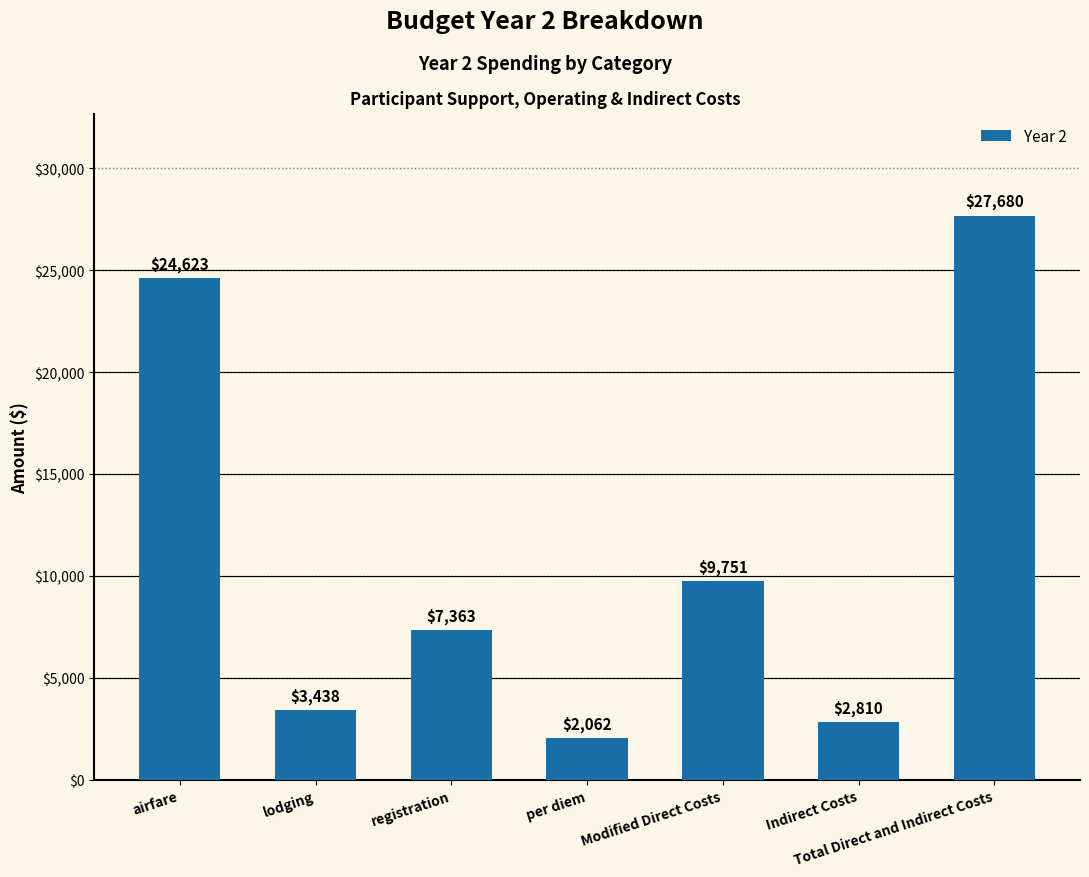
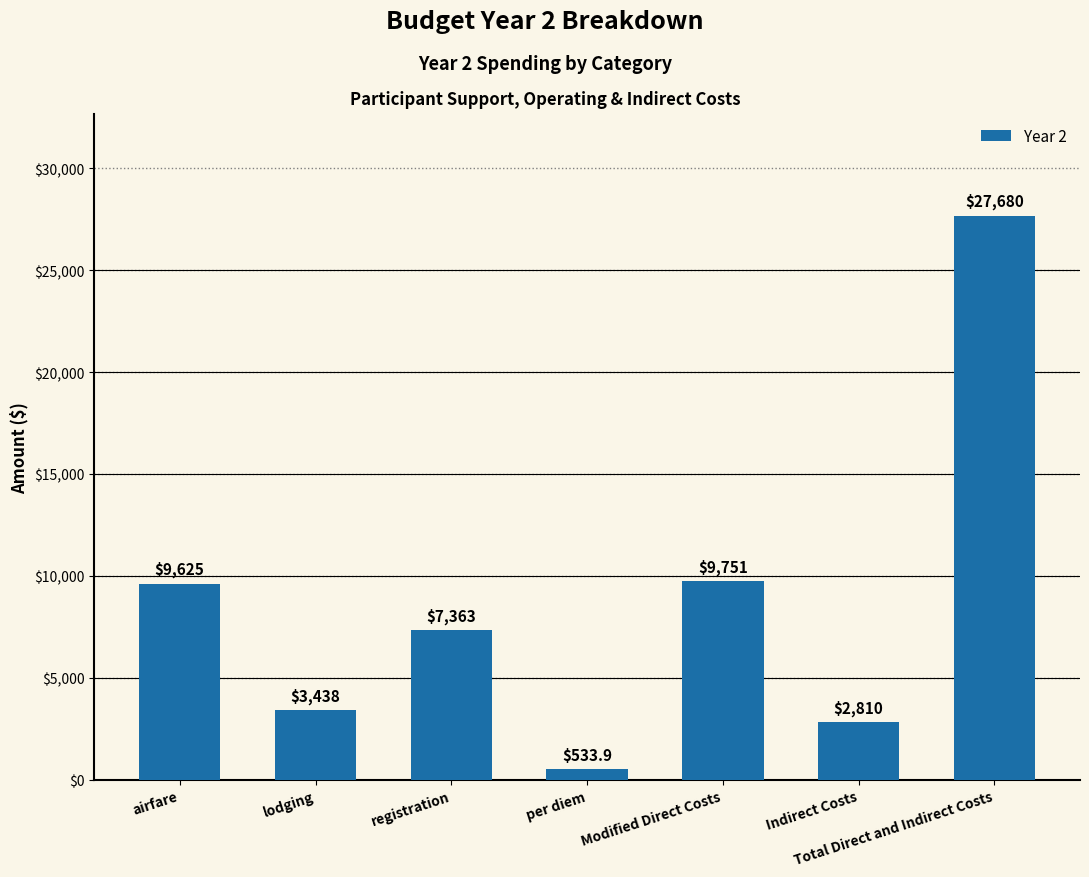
  {
-   "airfare": "$24,623",
+   "airfare": "$9,625",
    "lodging": "$3,438",
    "registration": "$7,363",
-   "per diem": "$2,062",
+   "per diem": "$533.9",
    "Modified Direct Costs": "$9,751",
    "Indirect Costs": "$2,810",
    "Total Direct and Indirect Costs": "$27,680"
  }
